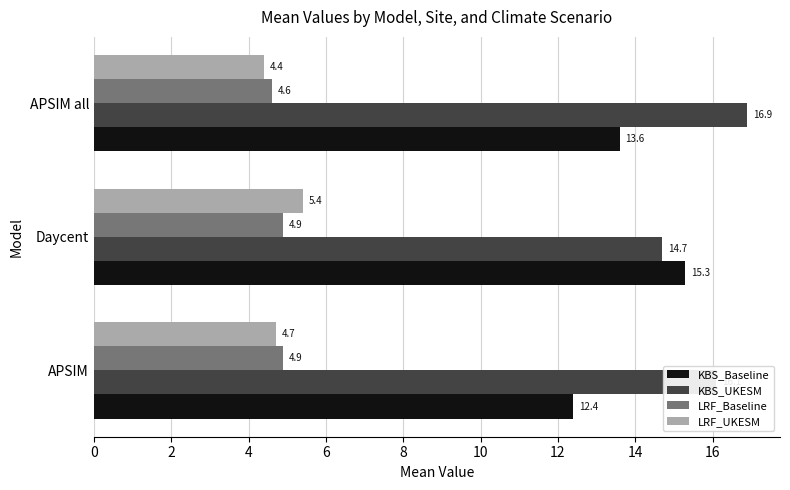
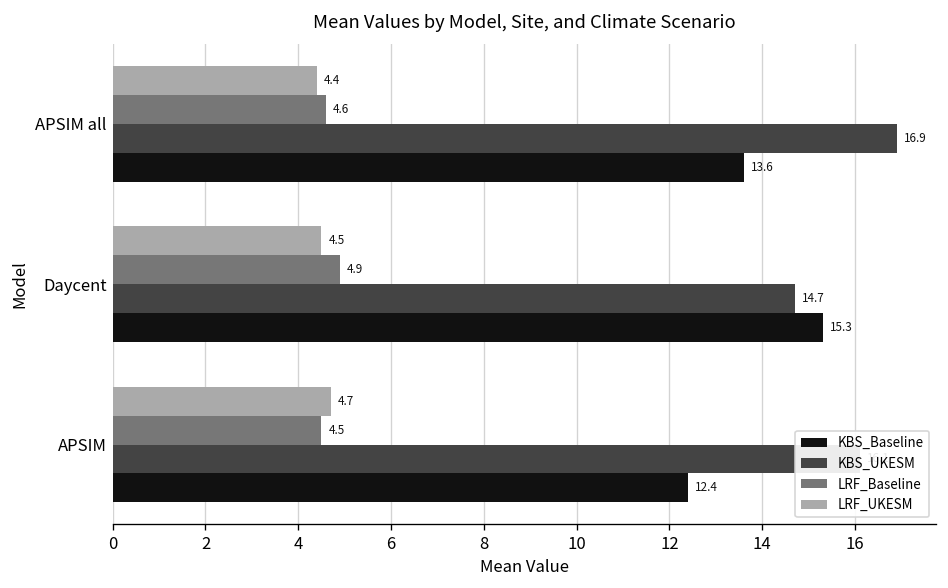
  {
    "KBS_Baseline": {
      "APSIM all": 13.6,
      "Daycent": 15.3,
      "APSIM": 12.4
    },
    "KBS_UKESM": {
      "APSIM all": 16.9,
      "Daycent": 14.7
    },
    "LRF_Baseline": {
      "APSIM all": 4.6,
      "Daycent": 4.9,
-     "APSIM": 4.9
+     "APSIM": 4.5
    },
    "LRF_UKESM": {
      "APSIM all": 4.4,
-     "Daycent": 5.4,
+     "Daycent": 4.5,
      "APSIM": 4.7
    }
  }
